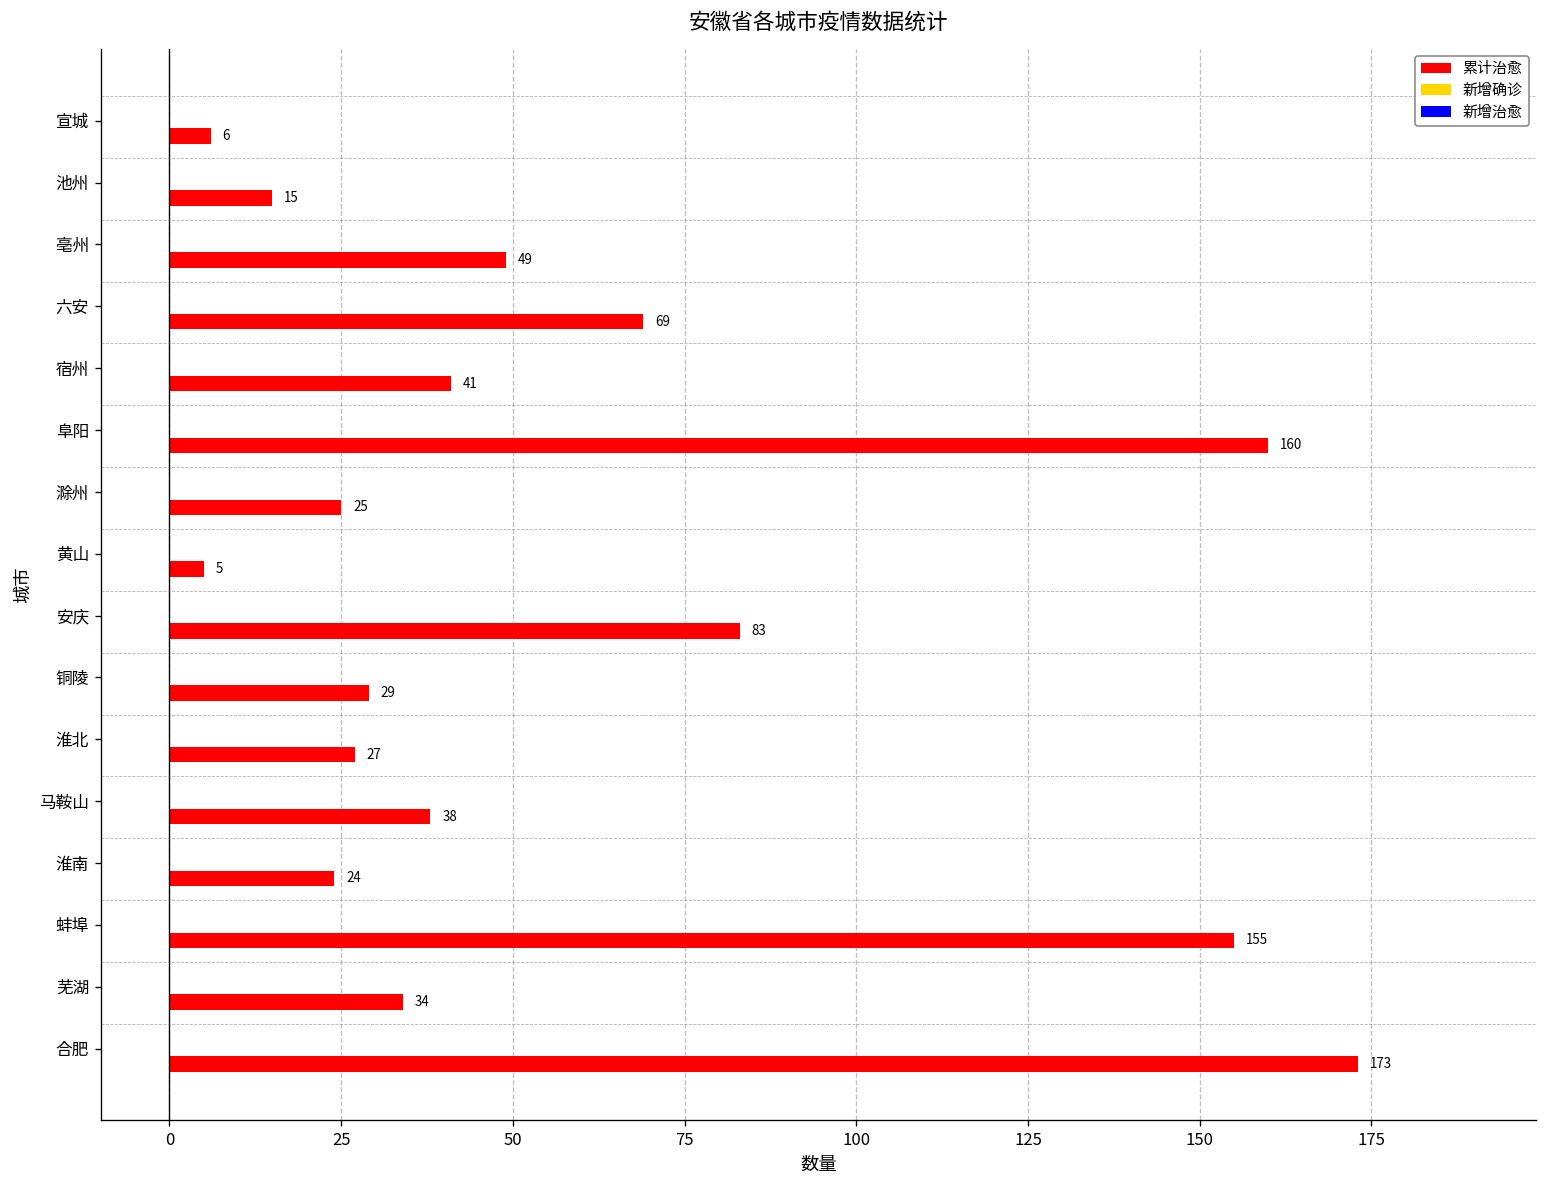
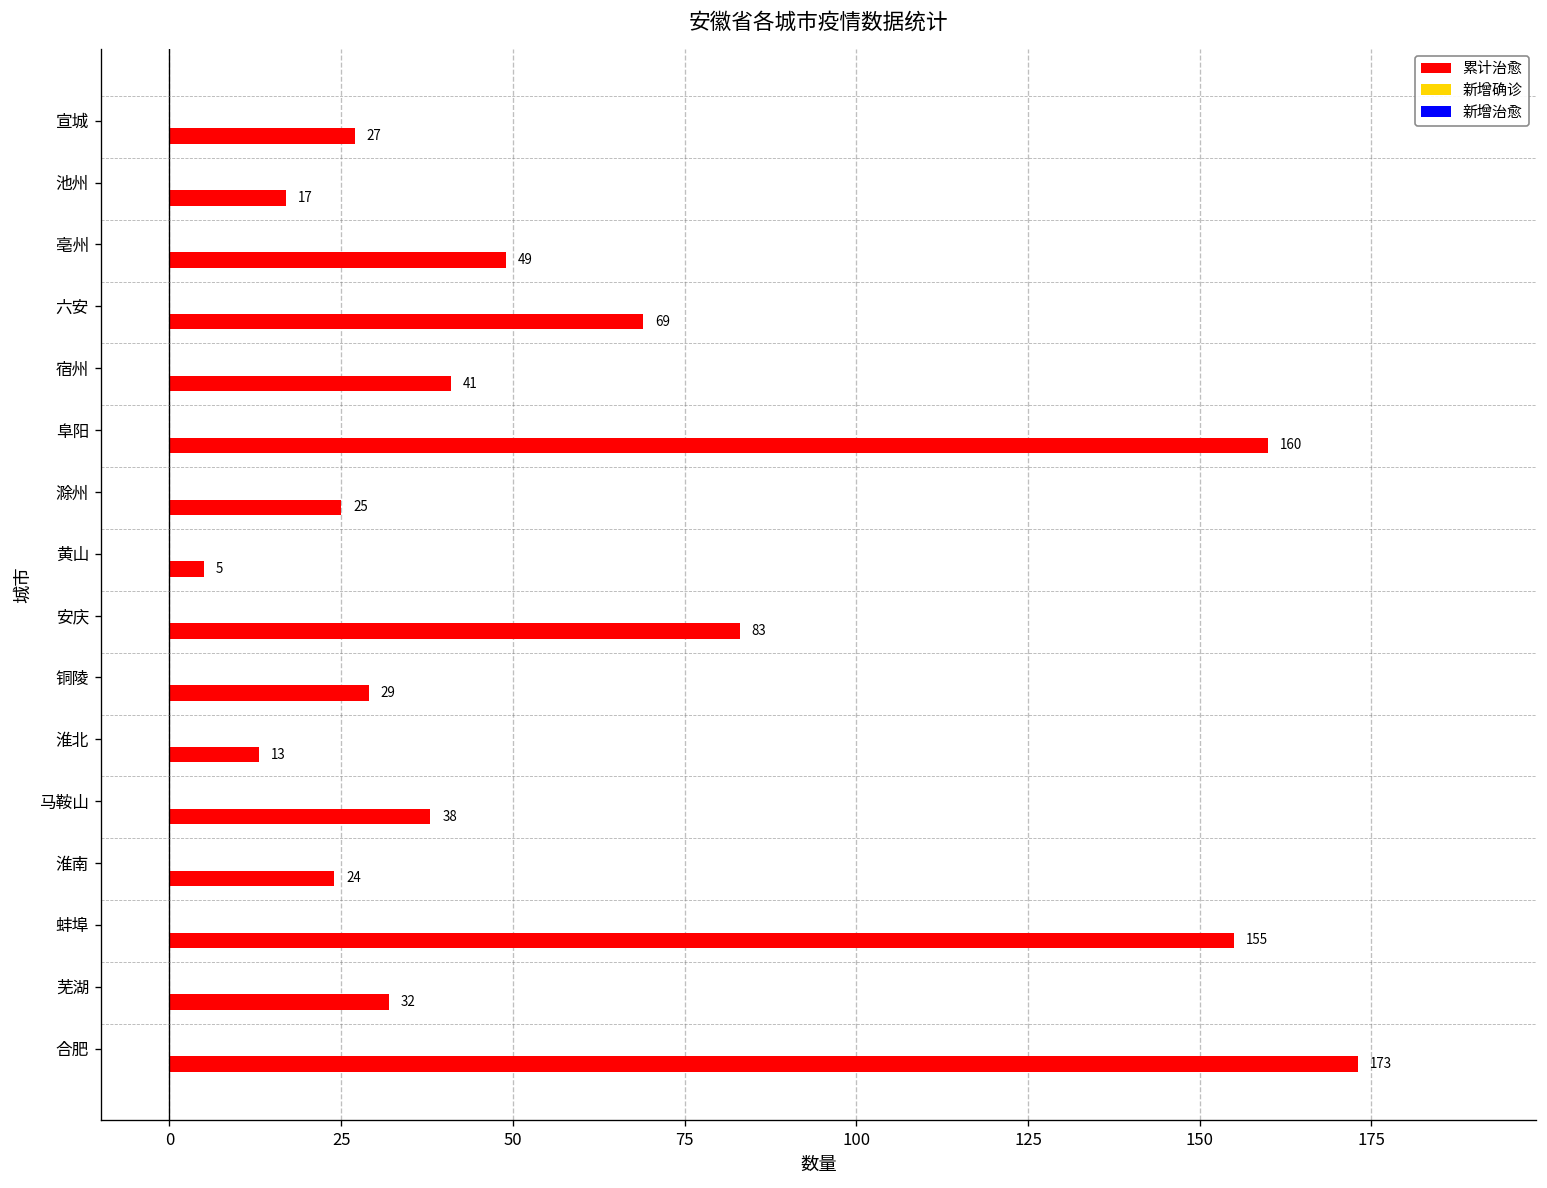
  {
    "累计治愈": {
-     "宣城": 6,
-     "池州": 15,
+     "宣城": 27,
+     "池州": 17,
      "亳州": 49,
      "六安": 69,
      "宿州": 41,
      "阜阳": 160,
      "滁州": 25,
      "黄山": 5,
      "安庆": 83,
      "铜陵": 29,
-     "淮北": 27,
+     "淮北": 13,
      "马鞍山": 38,
      "淮南": 24,
      "蚌埠": 155,
-     "芜湖": 34,
+     "芜湖": 32,
      "合肥": 173
    },
    "新增确诊": {
      "宣城": 0,
      "池州": 0,
      "亳州": 0,
      "六安": 0,
      "宿州": 0,
      "阜阳": 0,
      "滁州": 0,
      "黄山": 0,
      "安庆": 0,
      "铜陵": 0,
      "淮北": 0,
      "马鞍山": 0,
      "淮南": 0,
      "蚌埠": 0,
      "芜湖": 0,
      "合肥": 0
    },
    "新增治愈": {
      "宣城": 0,
      "池州": 0,
      "亳州": 0,
      "六安": 0,
      "宿州": 0,
      "阜阳": 0,
      "滁州": 0,
      "黄山": 0,
      "安庆": 0,
      "铜陵": 0,
      "淮北": 0,
      "马鞍山": 0,
      "淮南": 0,
      "蚌埠": 0,
      "芜湖": 0,
      "合肥": 0
    }
  }
